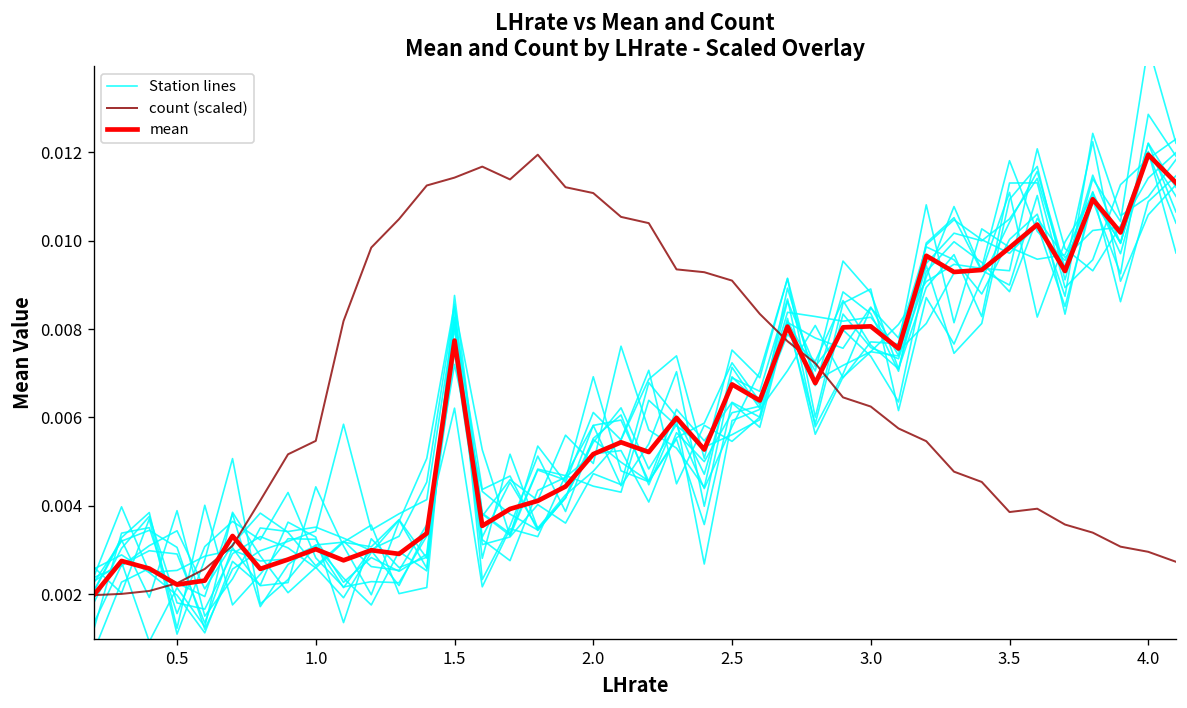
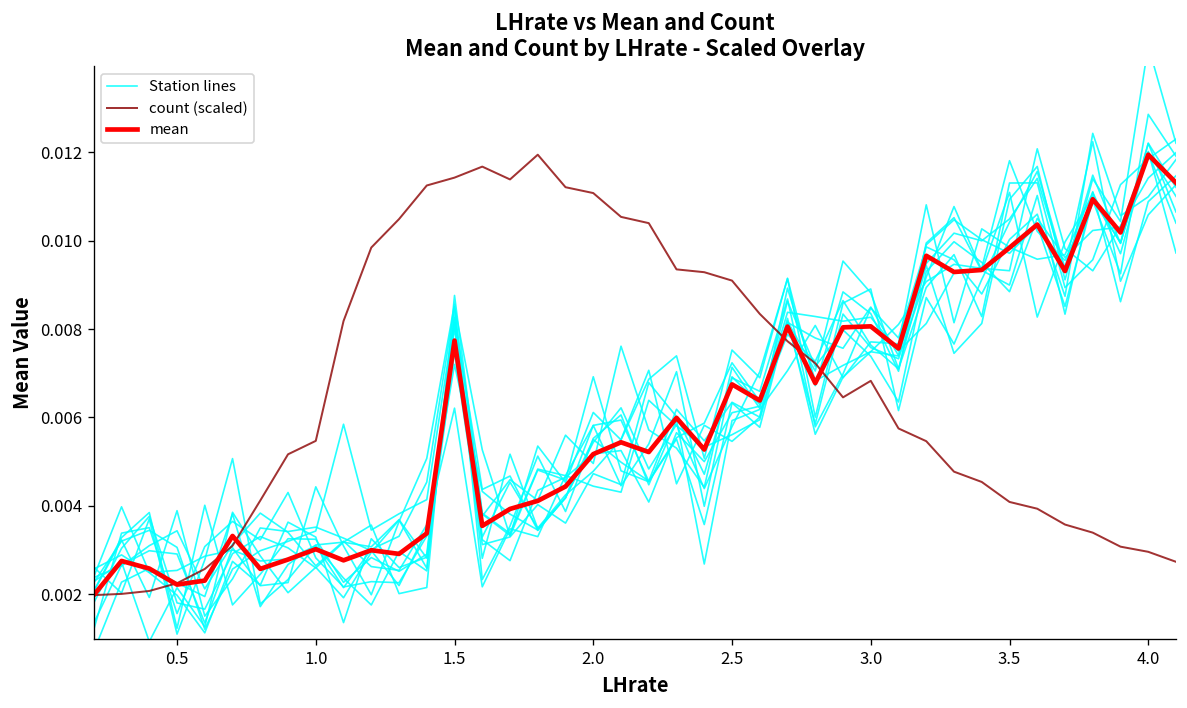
  {
    "count (scaled)": {
      "1.0": 0.0055,
      "1.5": 0.0114,
      "2.0": 0.0111,
      "2.5": 0.0091,
-     "3.0": 0.0062,
-     "3.5": 0.0039,
+     "3.0": 0.0068,
+     "3.5": 0.0041,
      "4.0": 0.0030
    },
    "mean": {
      "1.0": 0.0030,
      "1.5": 0.0077,
      "2.5": 0.0067,
      "3.0": 0.0081
    }
  }
